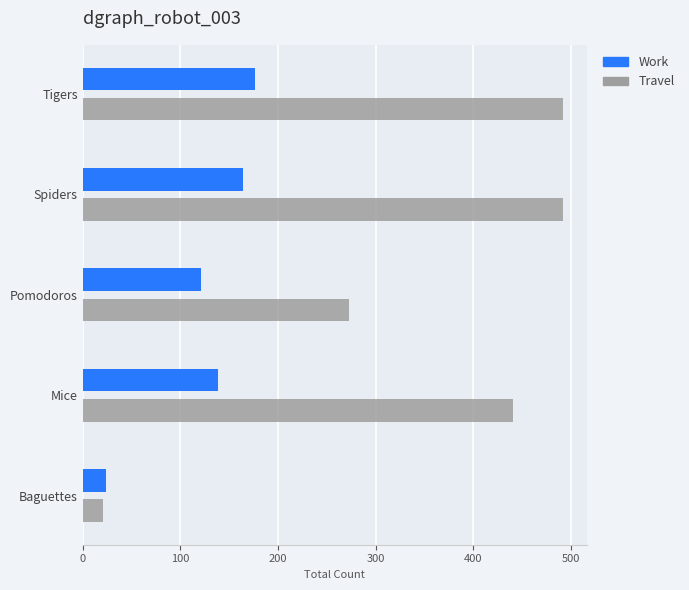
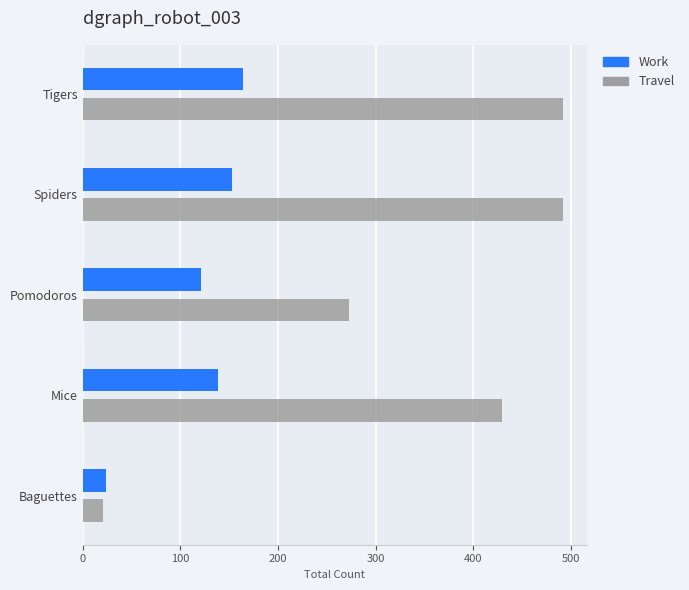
  {
    "Work": {
-     "Tigers": 180,
-     "Spiders": 160,
+     "Tigers": 160,
+     "Spiders": 150,
      "Pomodoros": 120,
      "Mice": 140,
      "Baguettes": 20
    },
    "Travel": {
      "Tigers": 490,
      "Spiders": 490,
      "Pomodoros": 270,
-     "Mice": 440,
+     "Mice": 430,
      "Baguettes": 20
    }
  }
